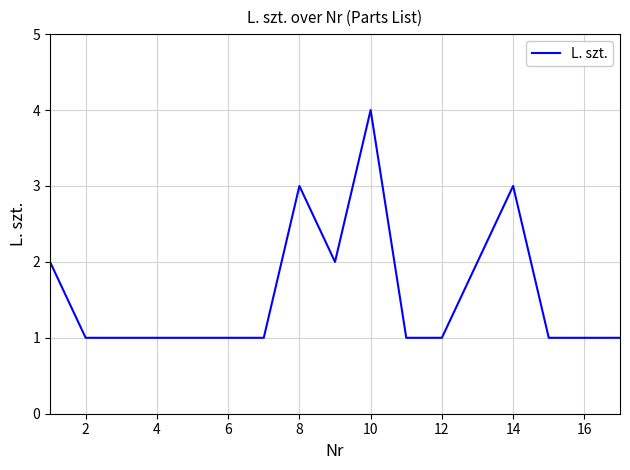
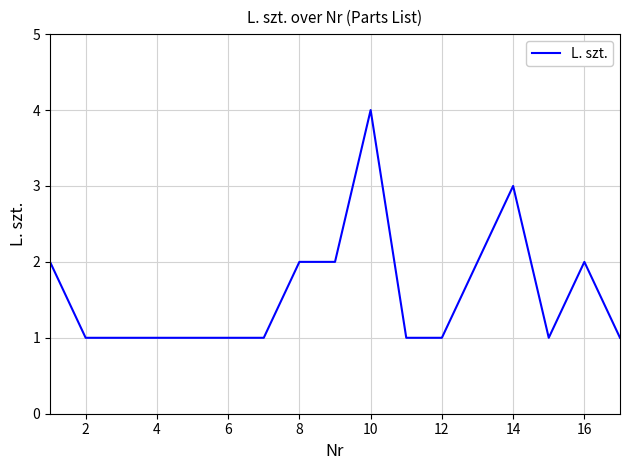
  {
    "2": 1,
    "4": 1,
    "6": 1,
-   "8": 3,
+   "8": 2,
    "10": 4,
    "12": 1,
    "14": 3,
-   "16": 1
+   "16": 2
  }
